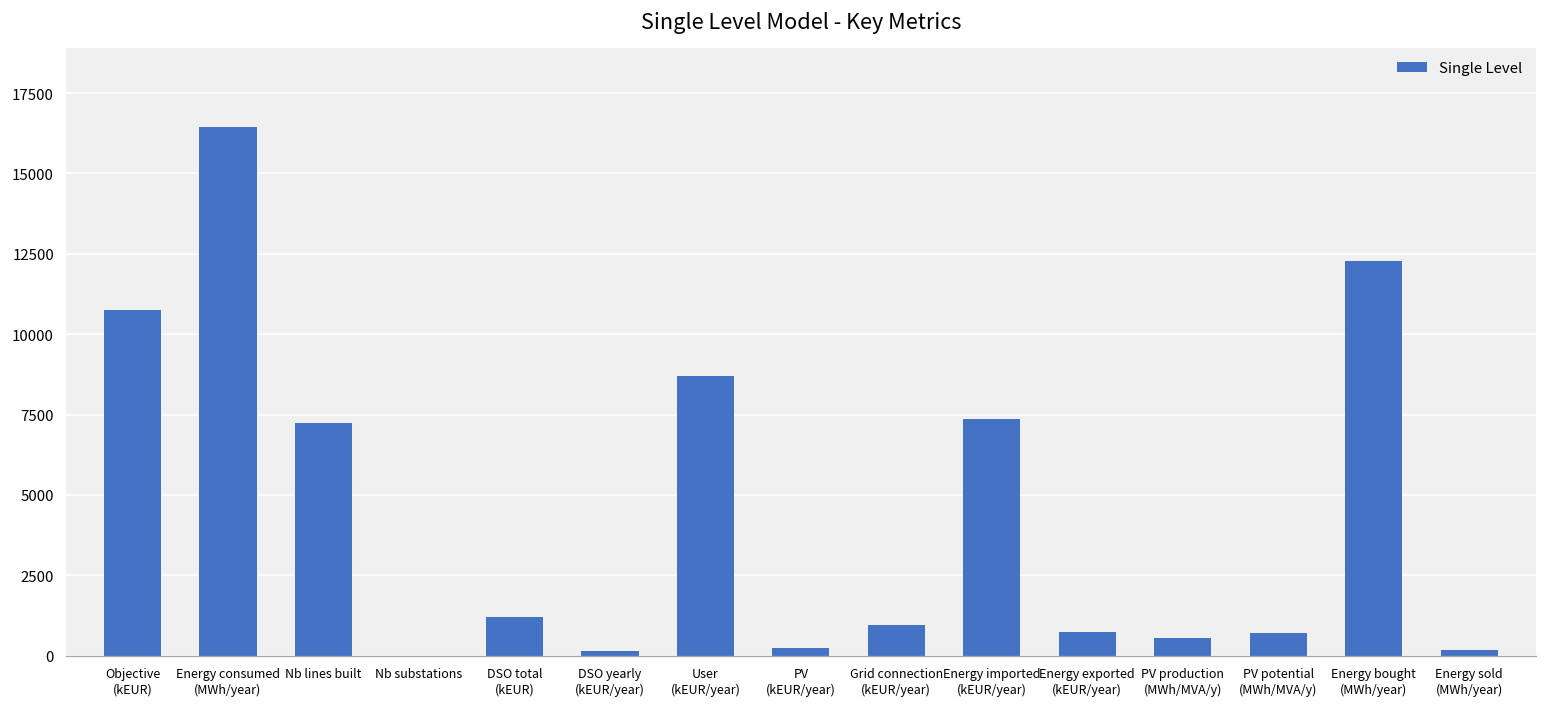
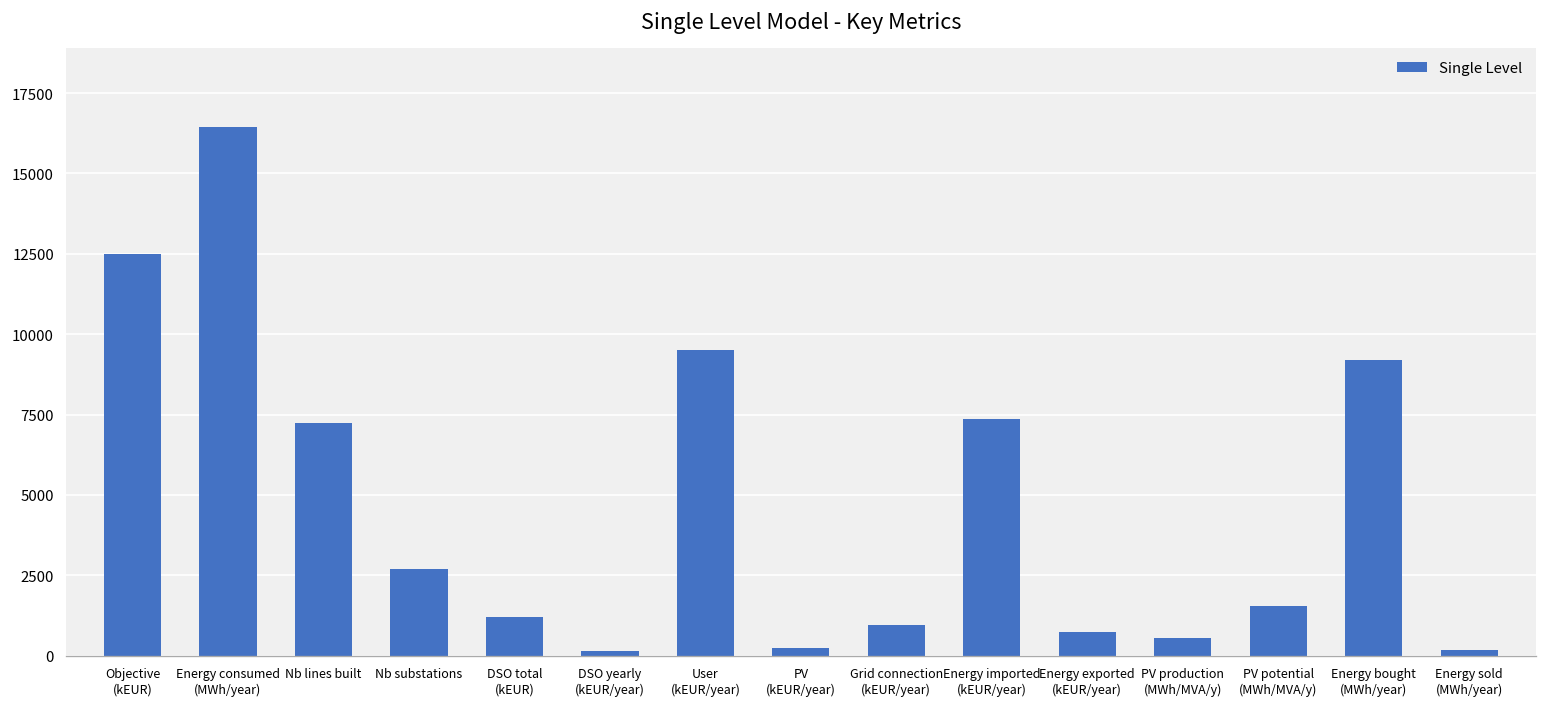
  {
-   "Objective (kEUR)": 10800,
+   "Objective (kEUR)": 12500,
    "Energy consumed (MWh/year)": 16400,
    "Nb lines built": 7200,
-   "Nb substations": 0,
+   "Nb substations": 2700,
    "DSO total (kEUR)": 1200,
    "DSO yearly (kEUR/year)": 100,
-   "User (kEUR/year)": 8700,
+   "User (kEUR/year)": 9500,
    "PV (kEUR/year)": 200,
    "Grid connection (kEUR/year)": 1000,
    "Energy imported (kEUR/year)": 7400,
    "Energy exported (kEUR/year)": 700,
    "PV production (MWh/MVA/y)": 600,
-   "PV potential (MWh/MVA/y)": 700,
-   "Energy bought (MWh/year)": 12300,
+   "PV potential (MWh/MVA/y)": 1500,
+   "Energy bought (MWh/year)": 9200,
    "Energy sold (MWh/year)": 200
  }
